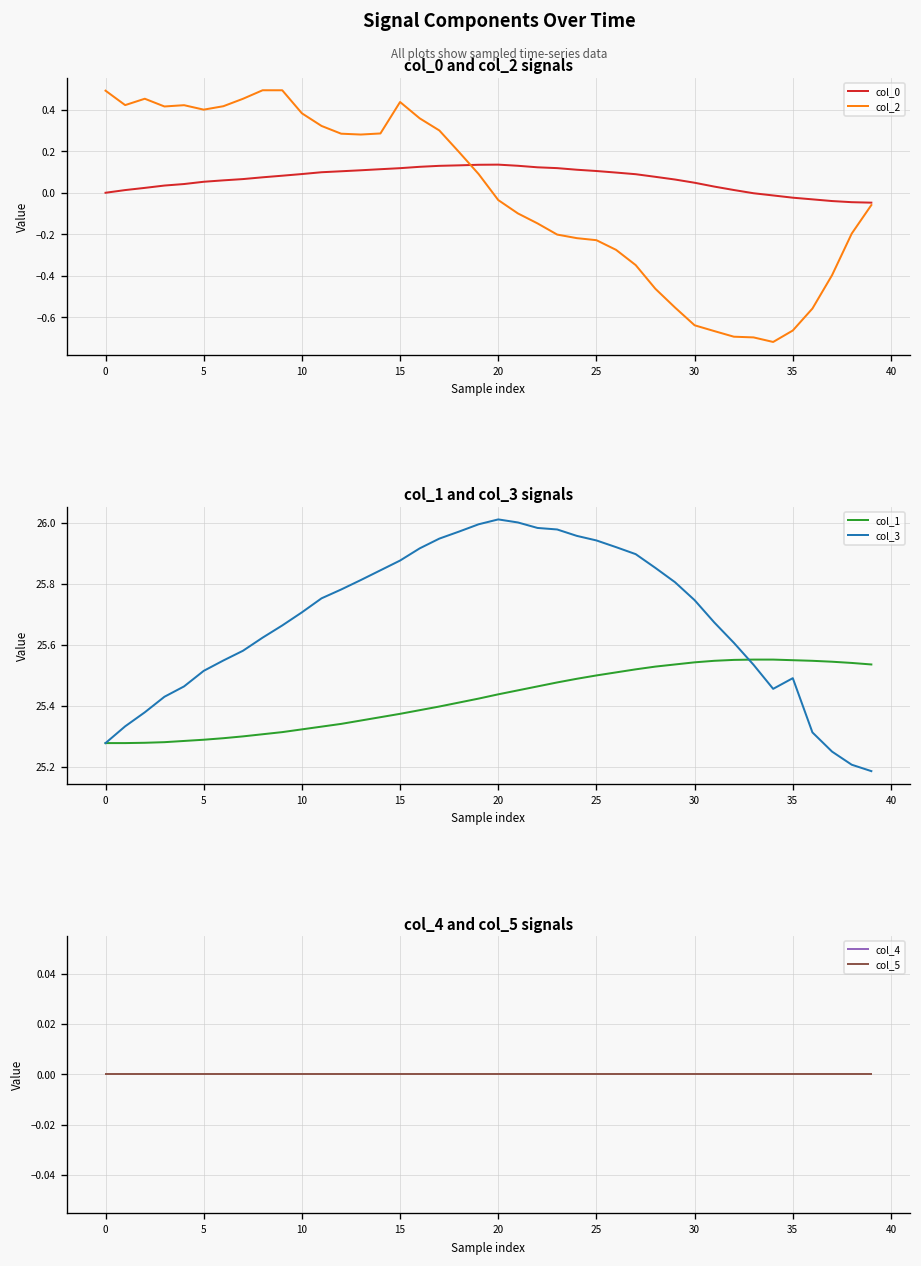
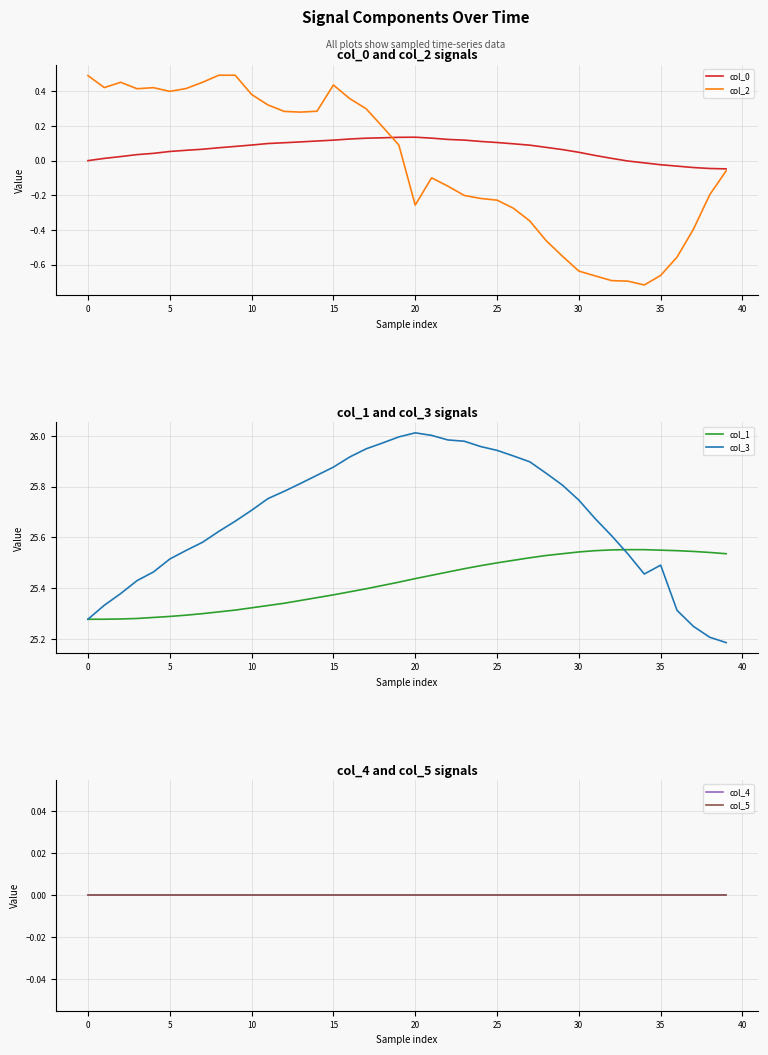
  {
    "col_0 and col_2 signals": {
      "col_0": {
        "0": 0.00,
        "5": 0.05,
        "10": 0.09,
        "15": 0.12,
        "20": 0.14,
        "25": 0.10,
        "30": 0.05,
        "35": -0.02
      },
      "col_2": {
        "0": 0.49,
        "5": 0.40,
        "10": 0.38,
        "15": 0.44,
-       "20": -0.04,
+       "20": -0.26,
        "25": -0.23,
        "30": -0.64,
        "35": -0.66
      }
    },
    "col_1 and col_3 signals": {
      "col_1": {
        "5": 25.29,
        "10": 25.32,
        "15": 25.37,
        "20": 25.44,
        "25": 25.50,
        "30": 25.54,
        "35": 25.55
      },
      "col_3": {
        "5": 25.52,
        "10": 25.71,
        "15": 25.88,
        "20": 26.01,
        "25": 25.94,
        "30": 25.75,
        "35": 25.49
      }
    },
    "col_4 and col_5 signals": {
      "0": 0.000,
      "5": 0.000,
      "10": 0.000,
      "15": 0.000,
      "20": 0.000,
      "25": 0.000,
      "30": 0.000,
      "35": 0.000
    }
  }
